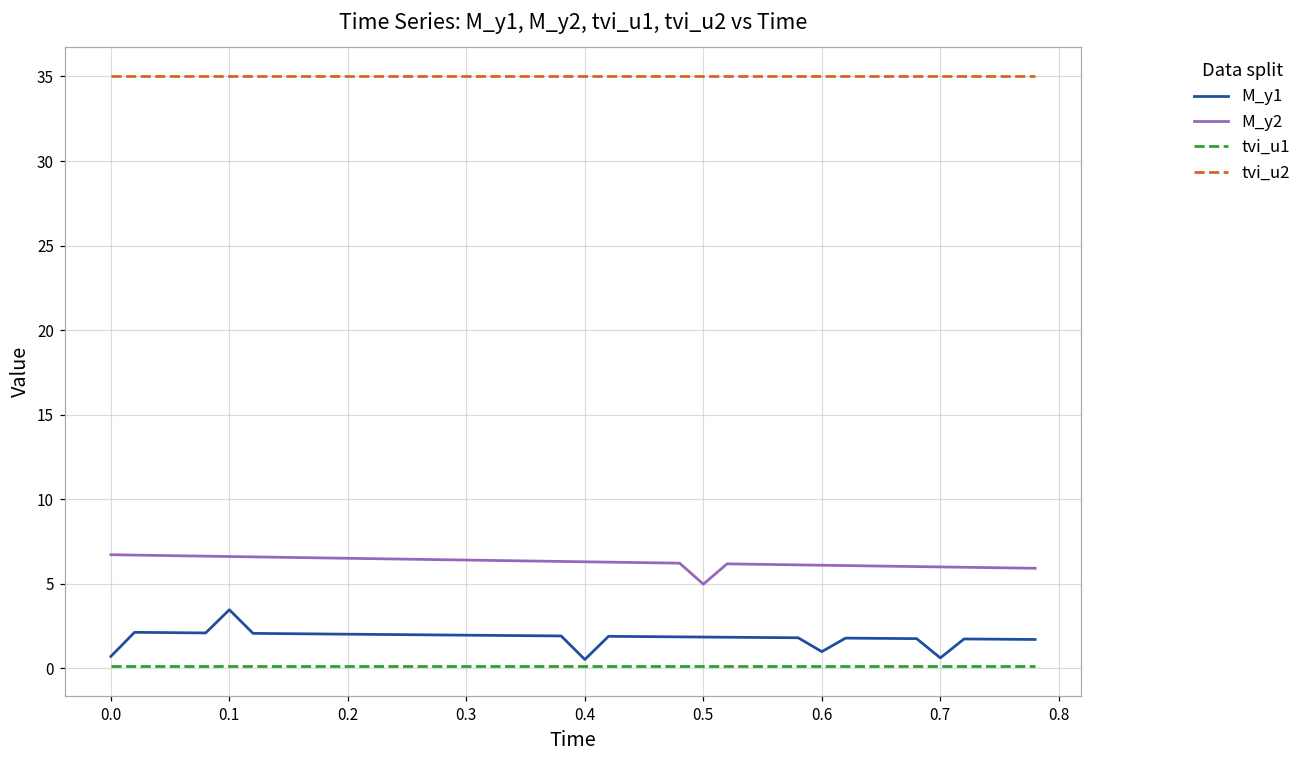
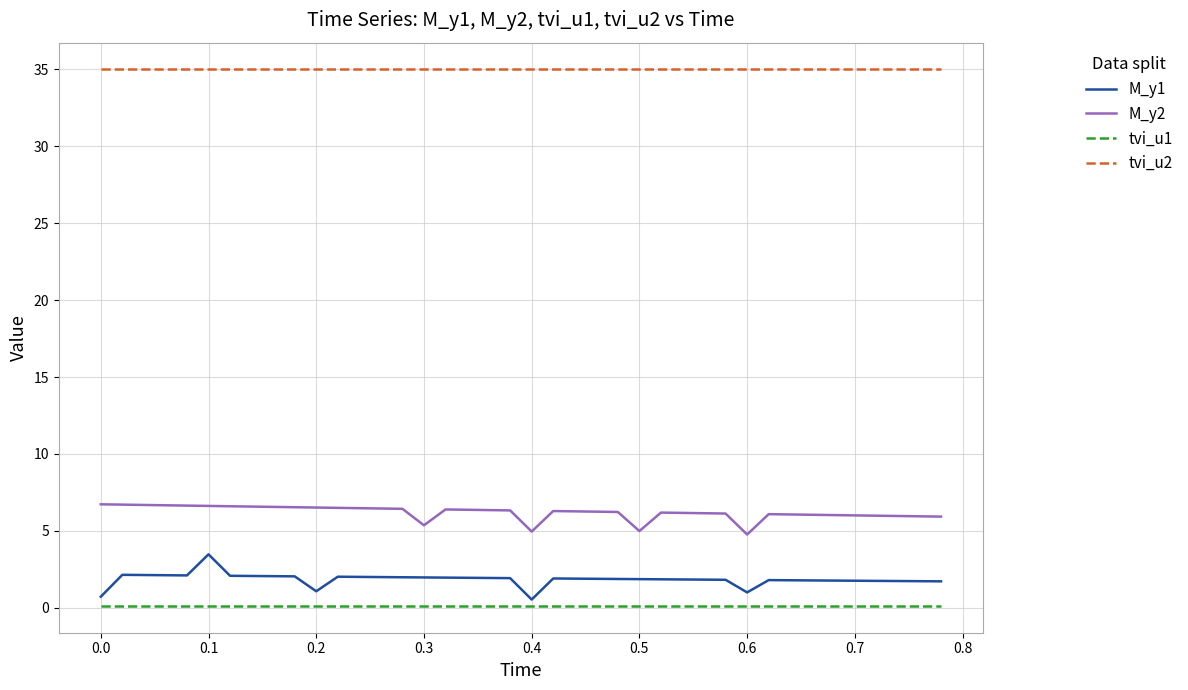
  {
    "M_y1": {
      "0.0": 0.7,
      "0.1": 3.5,
-     "0.2": 2.0,
+     "0.2": 1.1,
      "0.3": 2.0,
      "0.4": 0.5,
      "0.5": 1.9,
      "0.6": 1.0,
-     "0.7": 0.6
+     "0.7": 1.8
    },
    "M_y2": {
      "0.0": 6.7,
      "0.1": 6.6,
      "0.2": 6.5,
-     "0.3": 6.4,
-     "0.4": 6.3,
+     "0.3": 5.4,
+     "0.4": 5.0,
      "0.5": 5.0,
-     "0.6": 6.1,
+     "0.6": 4.8,
      "0.7": 6.0
    },
    "tvi_u1": {
      "0.0": 0.1,
      "0.1": 0.1,
      "0.2": 0.1,
      "0.3": 0.1,
      "0.4": 0.1,
      "0.5": 0.1,
      "0.6": 0.1,
      "0.7": 0.1
    },
    "tvi_u2": {
      "0.0": 35.0,
      "0.1": 35.0,
      "0.2": 35.0,
      "0.3": 35.0,
      "0.4": 35.0,
      "0.5": 35.0,
      "0.6": 35.0,
      "0.7": 35.0
    }
  }
